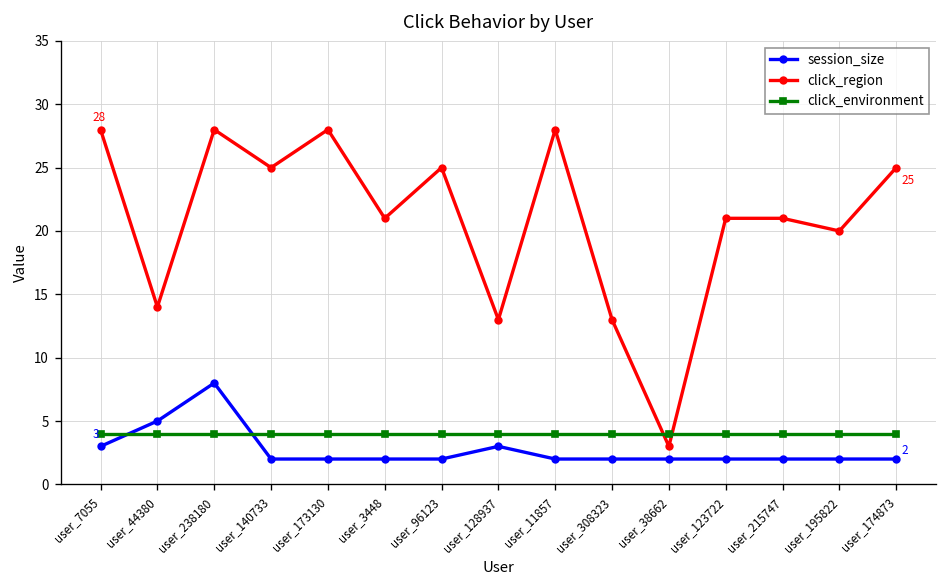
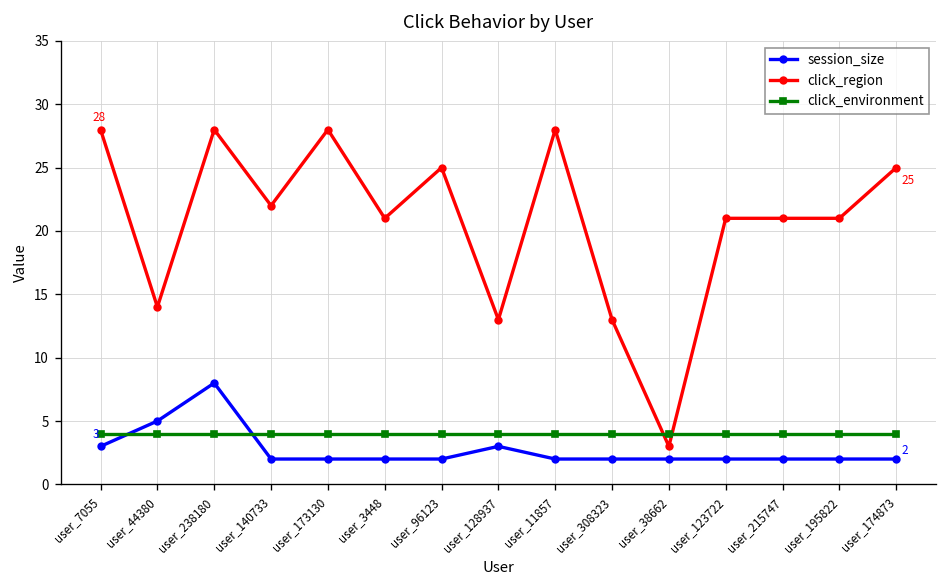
  {
    "session_size": {
      "user_174873": 2
    },
    "click_region": {
      "user_44380": 14,
      "user_238180": 28,
-     "user_140733": 25,
+     "user_140733": 22,
      "user_173130": 28,
      "user_3448": 21,
      "user_96123": 25,
      "user_128937": 13,
      "user_11857": 28,
      "user_308323": 13,
      "user_38662": 3,
      "user_123722": 21,
      "user_215747": 21,
-     "user_195822": 20
+     "user_195822": 21
    },
    "click_environment": {
      "user_44380": 4,
      "user_238180": 4,
      "user_140733": 4,
      "user_173130": 4,
      "user_3448": 4,
      "user_96123": 4,
      "user_128937": 4,
      "user_11857": 4,
      "user_308323": 4,
      "user_38662": 4,
      "user_123722": 4,
      "user_215747": 4,
      "user_195822": 4,
      "user_174873": 4
    }
  }
